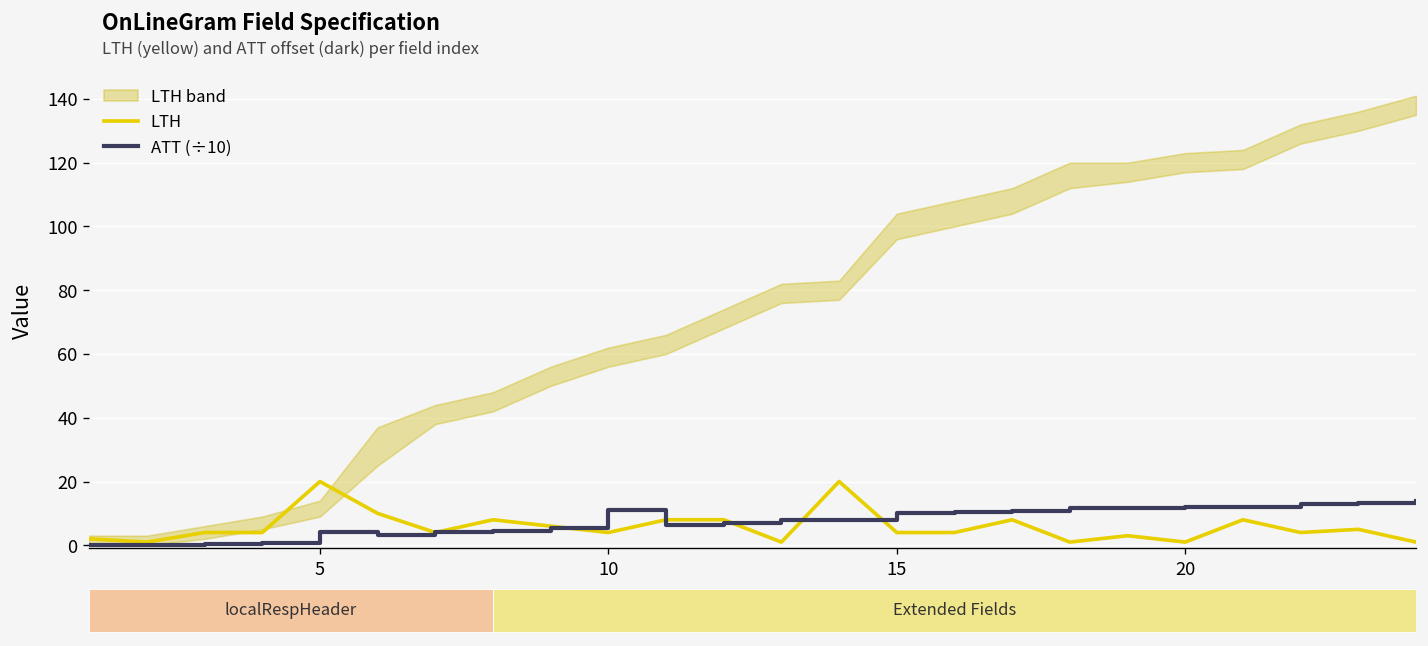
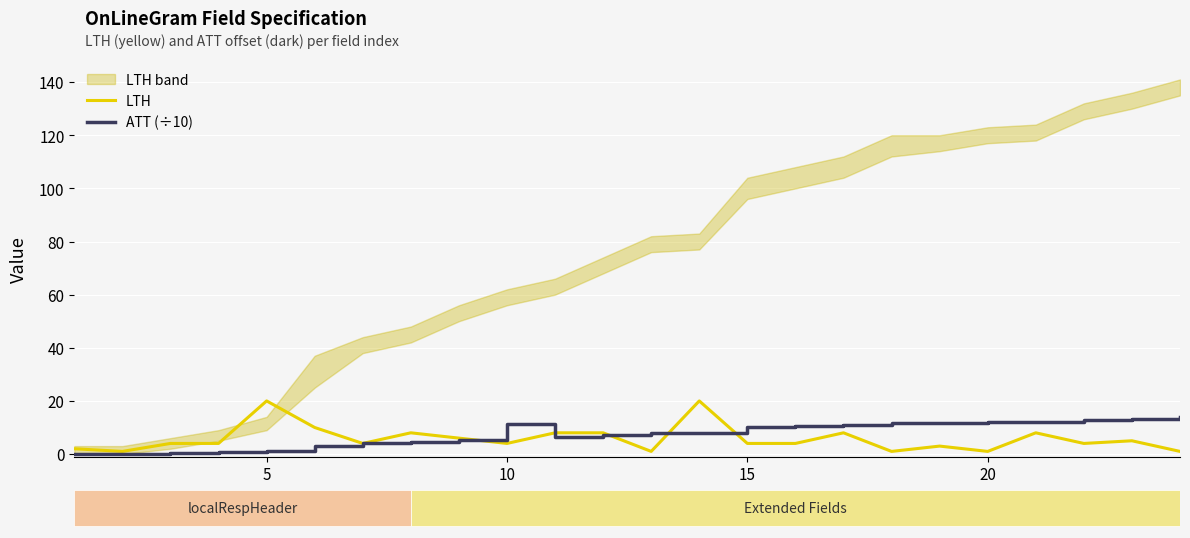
  {
    "ATT (÷10)": {
-     "5": 4,
+     "5": 1,
      "10": 11,
      "15": 10,
      "20": 12
    }
  }
